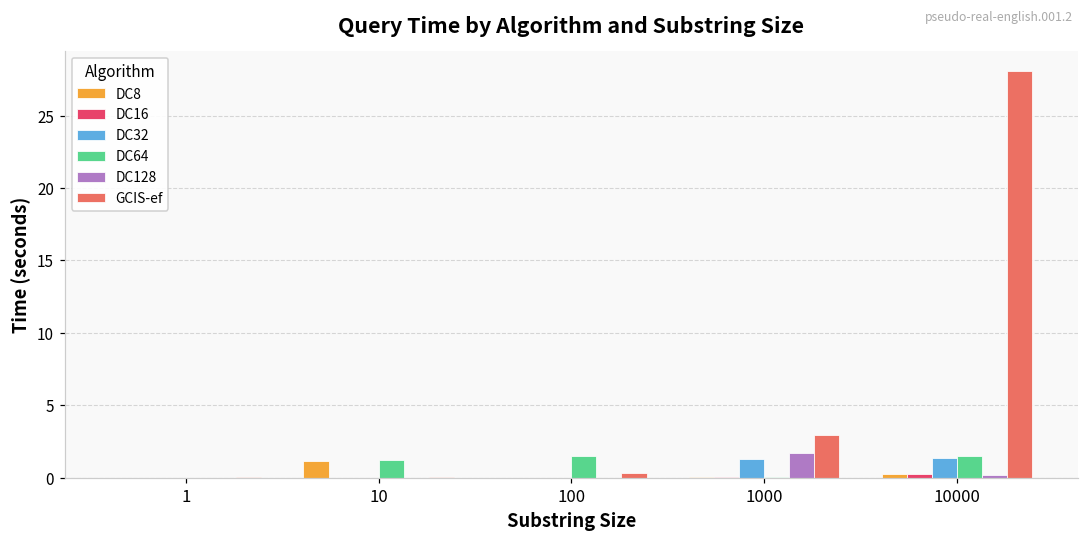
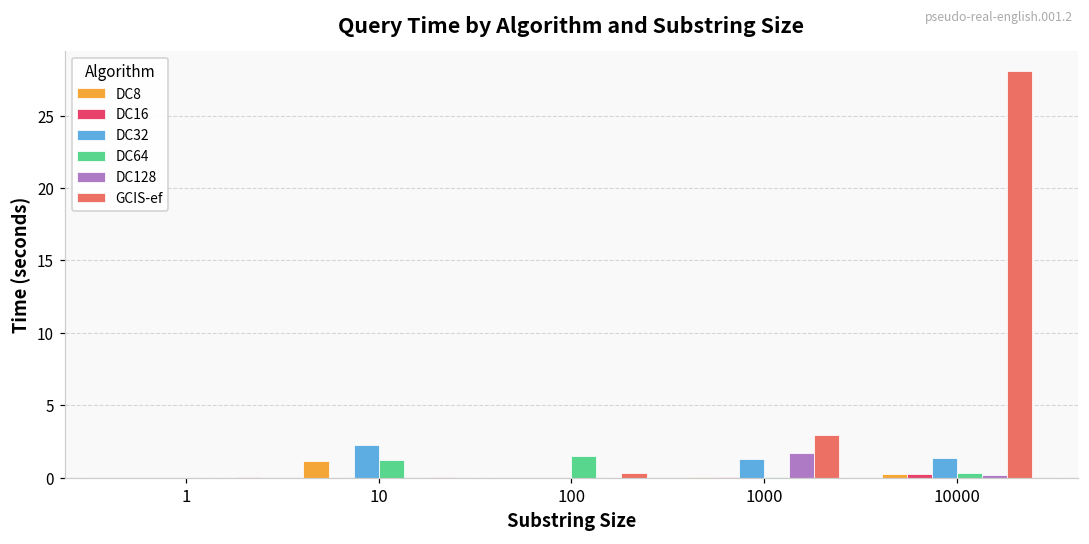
  {
    "DC8": {
      "10": 1.1,
      "10000": 0.2
    },
    "DC32": {
-     "10": 0.0,
+     "10": 2.3,
      "1000": 1.3,
      "10000": 1.4
    },
    "DC64": {
      "10": 1.2,
      "100": 1.5,
-     "10000": 1.5
+     "10000": 0.3
    },
    "DC128": {
      "1000": 1.7,
      "10000": 0.2
    }
  }
